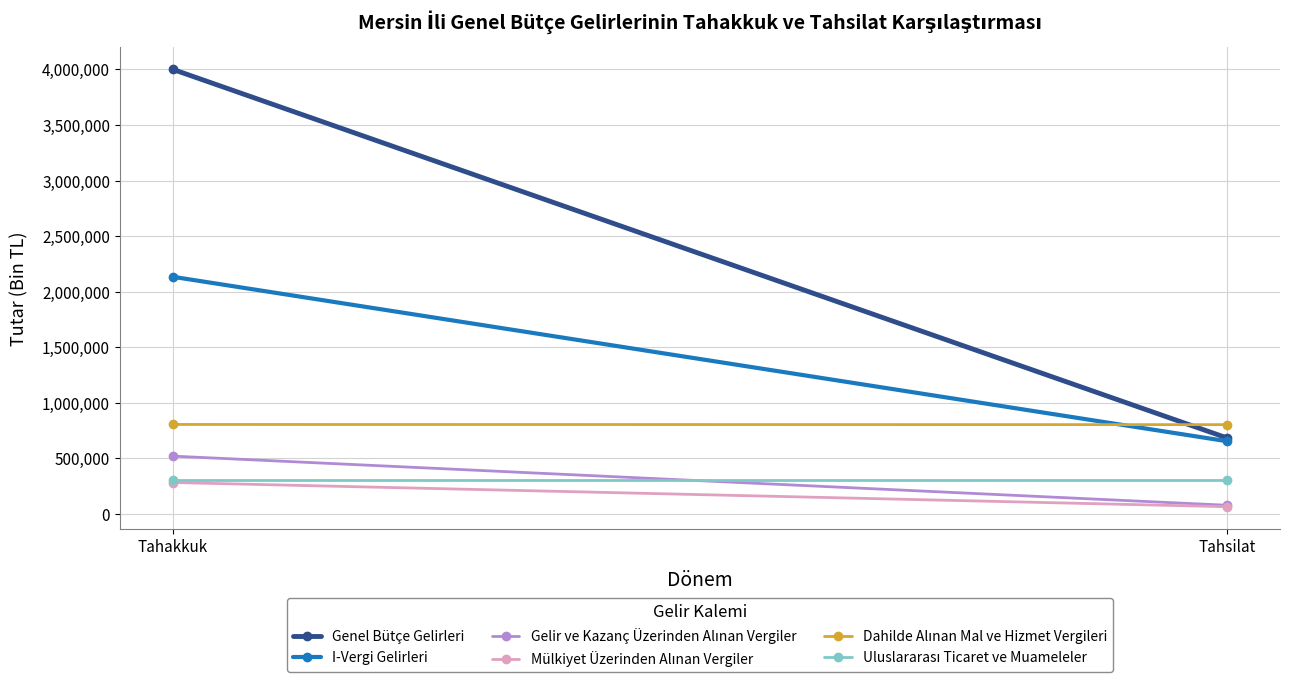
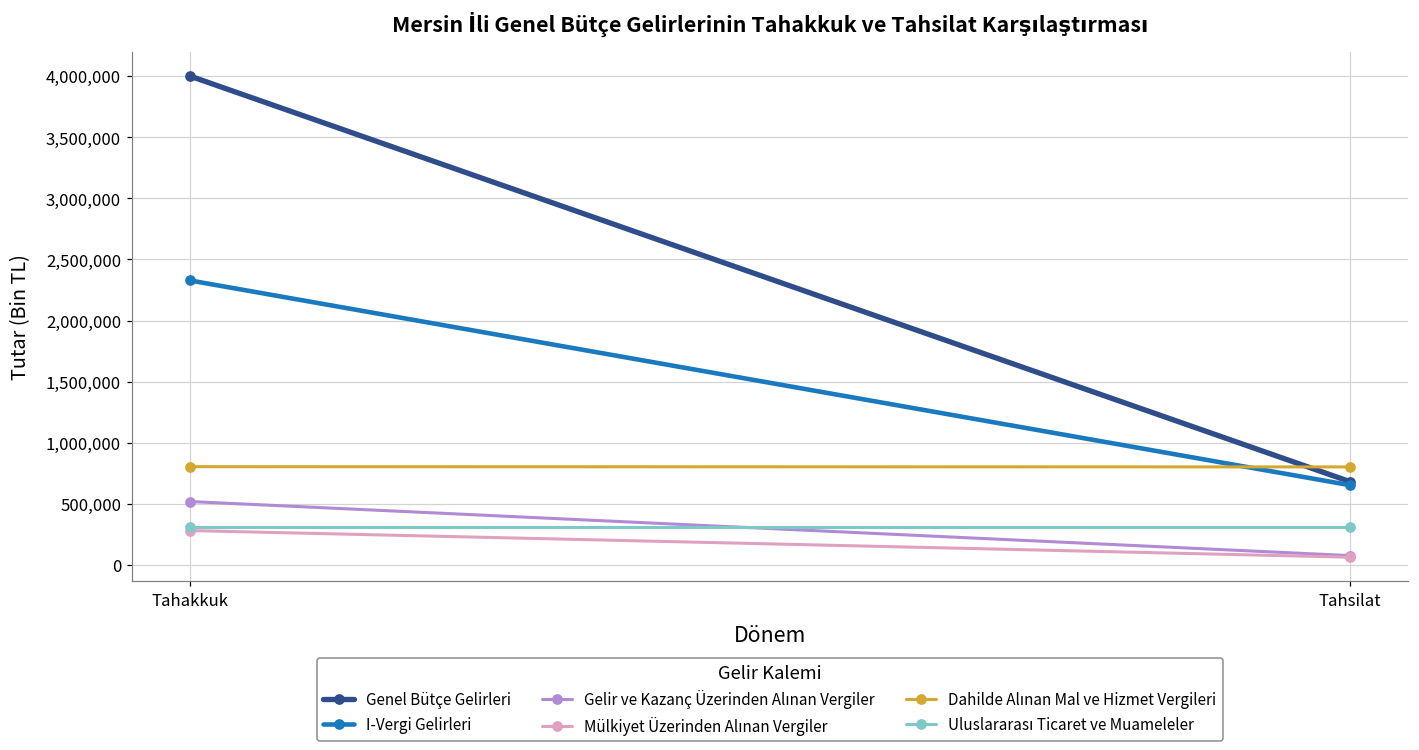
  {
    "Genel Bütçe Gelirleri": {
      "Tahakkuk": "4,000,000",
      "Tahsilat": "680,000"
    },
    "I-Vergi Gelirleri": {
-     "Tahakkuk": "2,130,000",
+     "Tahakkuk": "2,330,000",
      "Tahsilat": "650,000"
    },
    "Dahilde Alınan Mal ve Hizmet Vergileri": {
      "Tahakkuk": "800,000",
      "Tahsilat": "800,000"
    },
    "Uluslararası Ticaret ve Muameleler": {
      "Tahakkuk": "310,000",
      "Tahsilat": "310,000"
    }
  }
